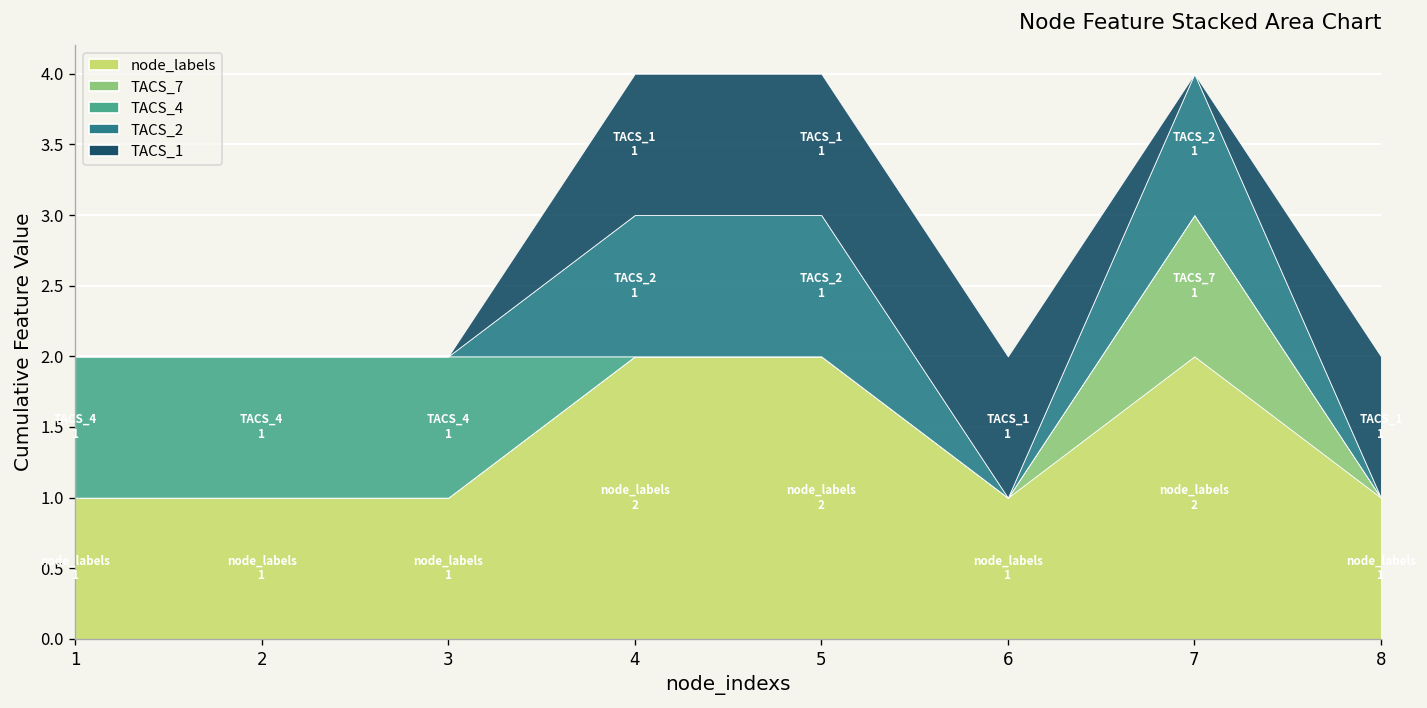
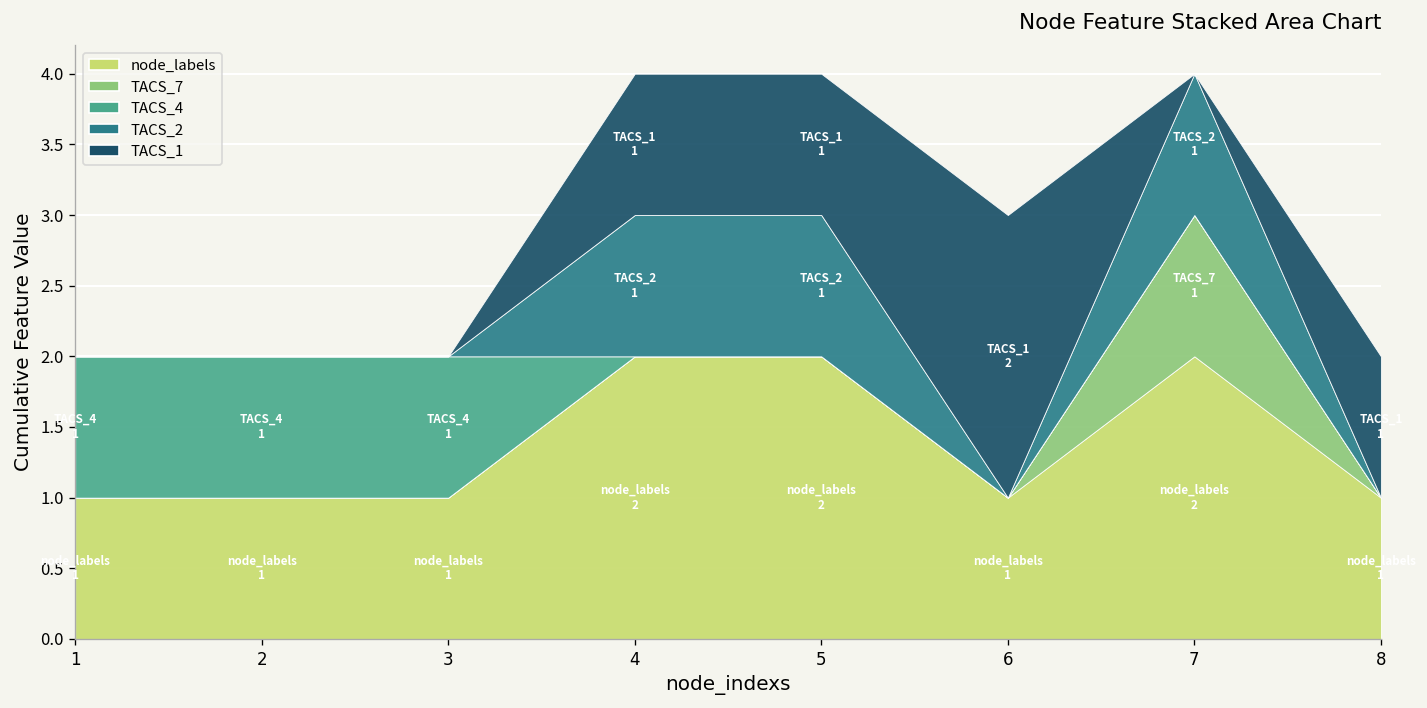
  {
    "node_labels": {
      "7": 2.00
    },
    "TACS_1": {
-     "6": 1
+     "6": 2
    }
  }
